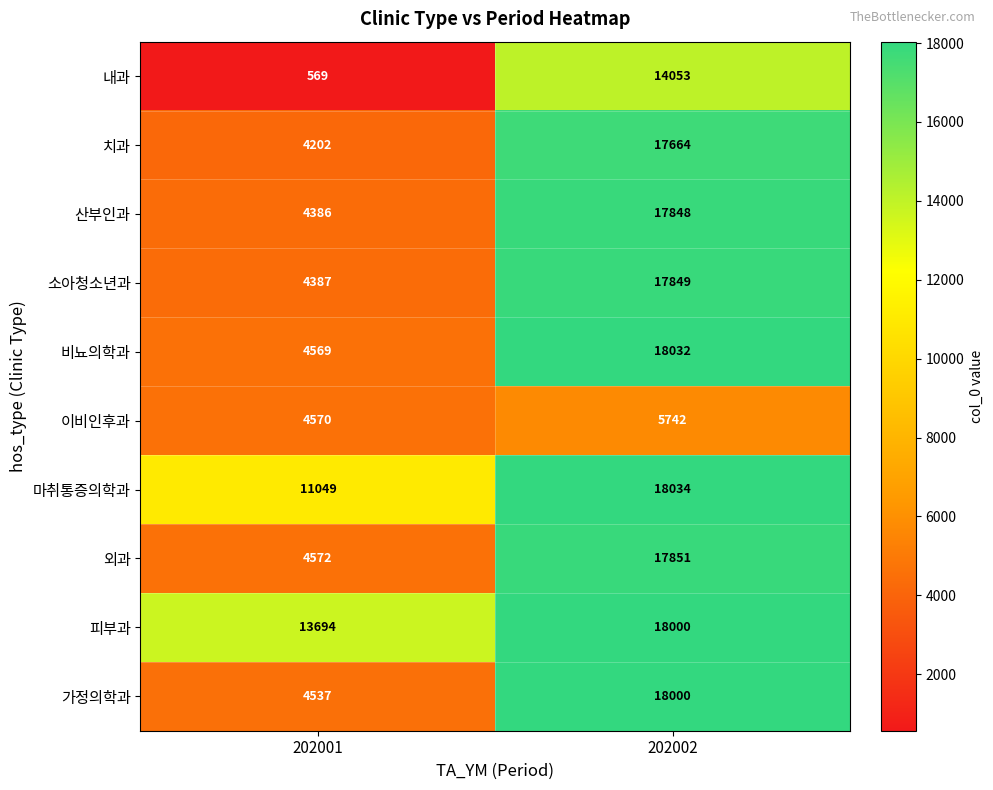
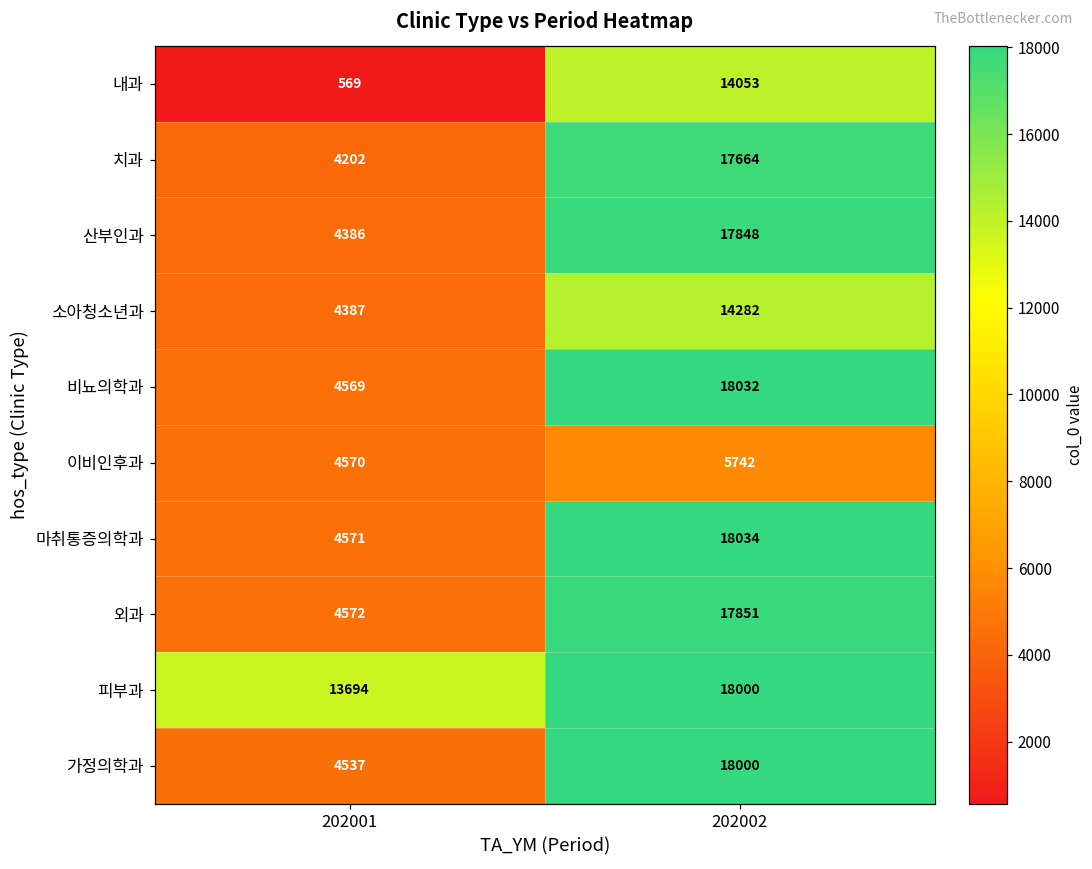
  {
    "내과": {
      "202001": 569,
      "202002": 14053
    },
    "치과": {
      "202001": 4202,
      "202002": 17664
    },
    "산부인과": {
      "202001": 4386,
      "202002": 17848
    },
    "소아청소년과": {
      "202001": 4387,
-     "202002": 17849
+     "202002": 14282
    },
    "비뇨의학과": {
      "202001": 4569,
      "202002": 18032
    },
    "이비인후과": {
      "202001": 4570,
      "202002": 5742
    },
    "마취통증의학과": {
-     "202001": 11049,
+     "202001": 4571,
      "202002": 18034
    },
    "외과": {
      "202001": 4572,
      "202002": 17851
    },
    "피부과": {
      "202001": 13694,
      "202002": 18000
    },
    "가정의학과": {
      "202001": 4537,
      "202002": 18000
    }
  }
